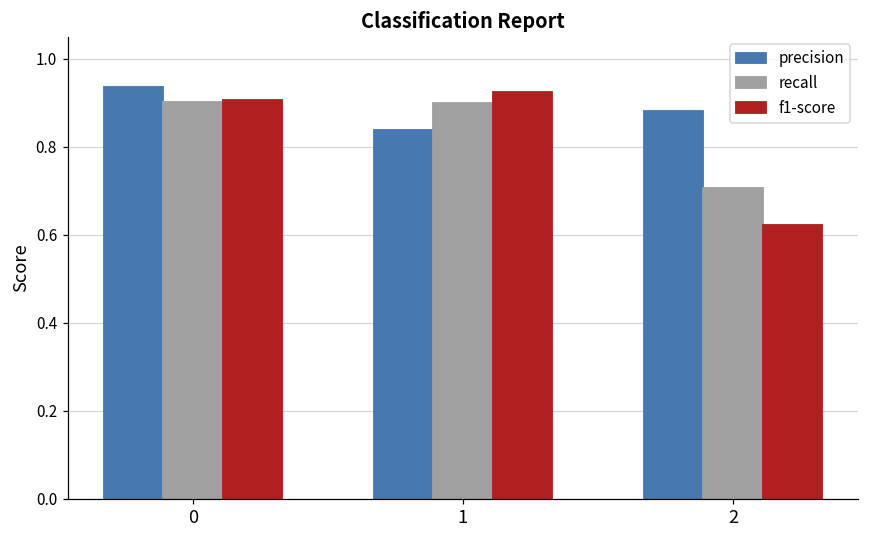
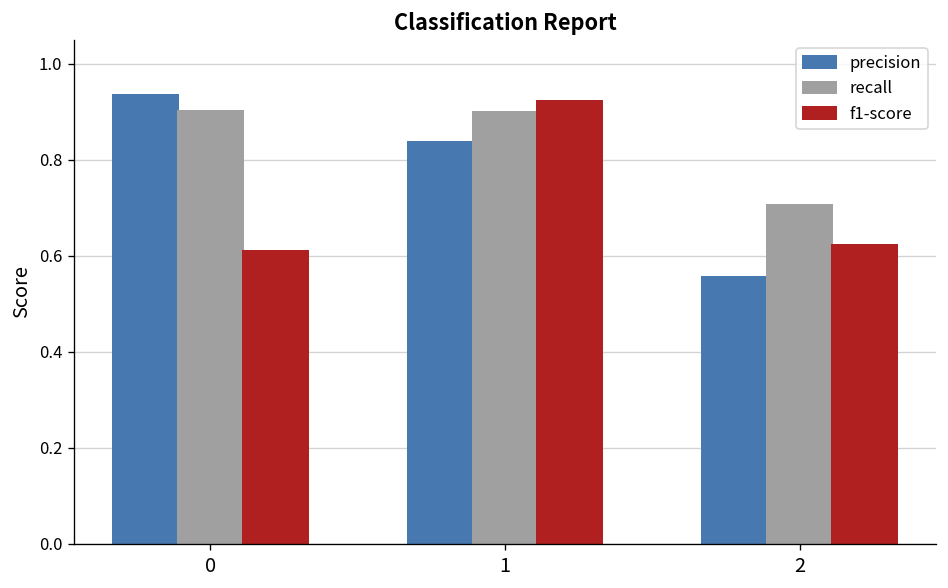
  {
    "precision": {
      "0": 0.94,
      "1": 0.84,
-     "2": 0.88
+     "2": 0.56
    },
    "recall": {
      "0": 0.90,
      "1": 0.90,
      "2": 0.71
    },
    "f1-score": {
-     "0": 0.91,
+     "0": 0.61,
      "1": 0.92,
      "2": 0.62
    }
  }
